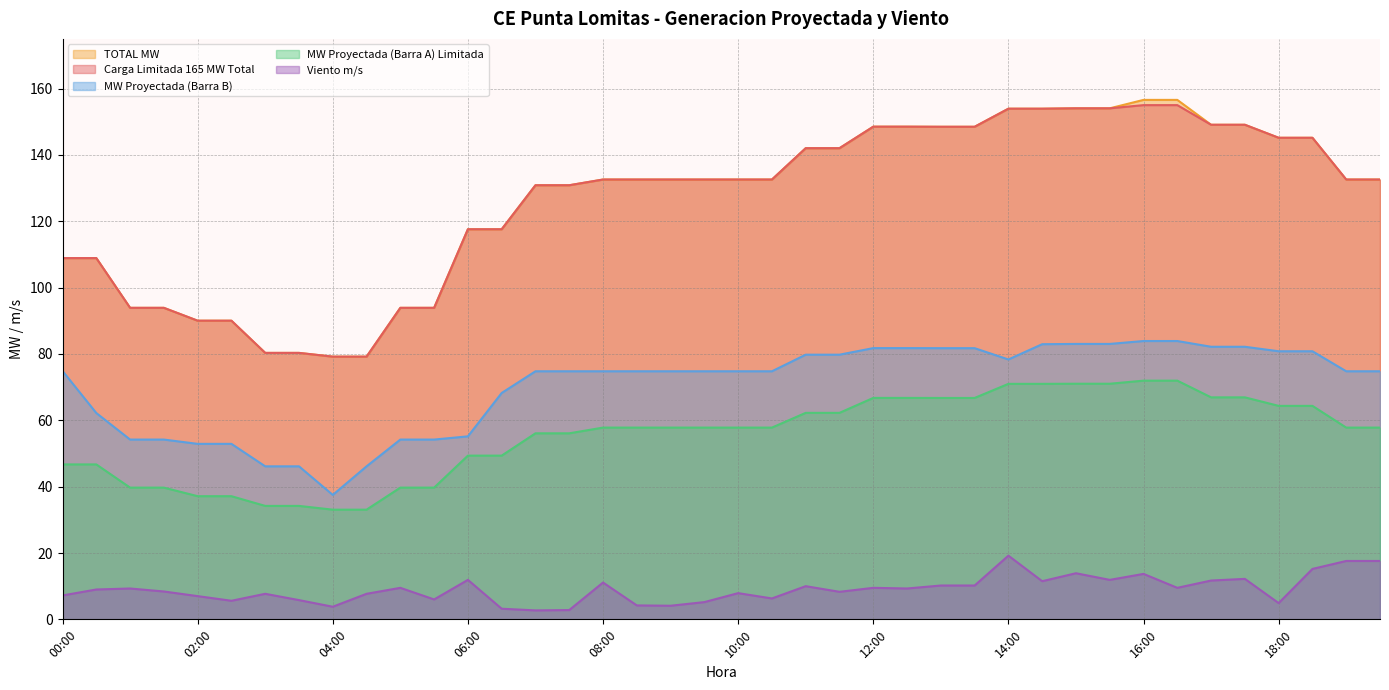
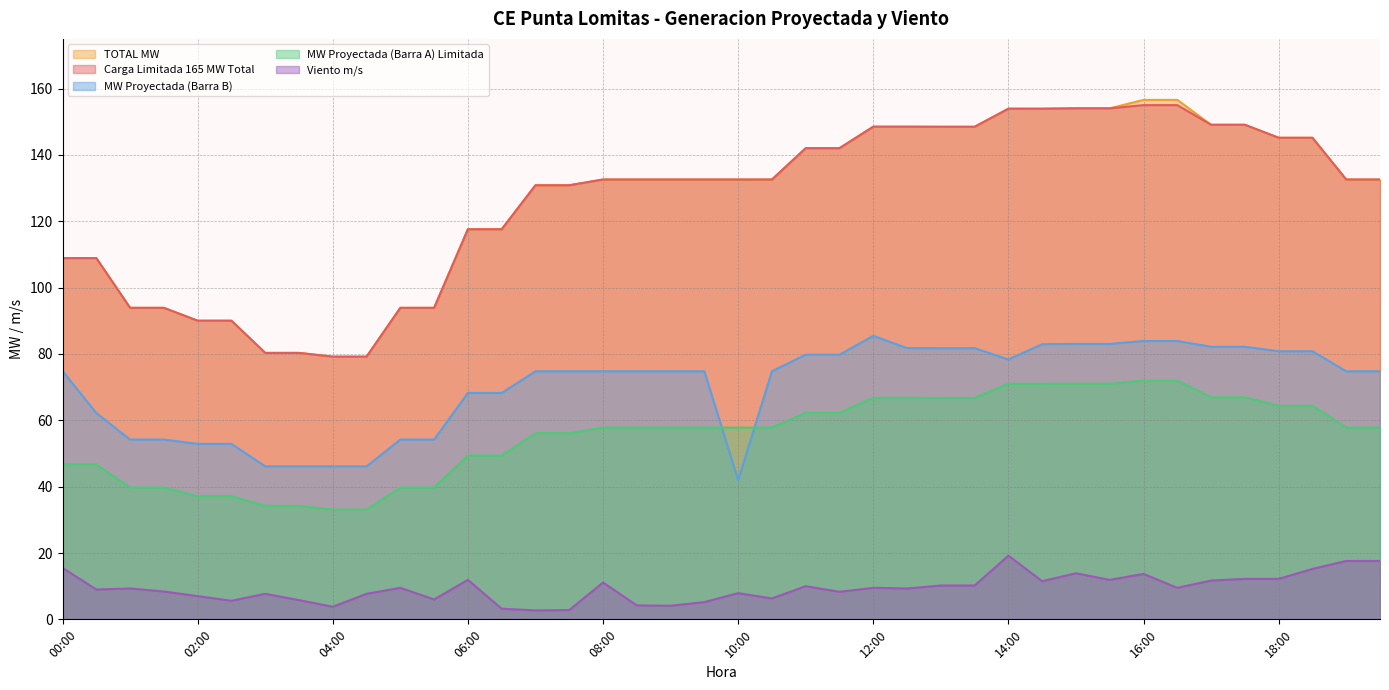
  {
    "MW Proyectada (Barra B)": {
      "00:00": 75,
      "02:00": 53,
-     "04:00": 38,
-     "06:00": 55,
+     "04:00": 46,
+     "06:00": 68,
      "08:00": 75,
-     "10:00": 75,
-     "12:00": 82,
+     "10:00": 42,
+     "12:00": 85,
      "14:00": 78,
      "16:00": 84,
      "18:00": 81
    },
    "MW Proyectada (Barra A) Limitada": {
      "00:00": 47,
      "02:00": 37,
      "04:00": 33,
      "06:00": 49,
      "08:00": 58,
      "10:00": 58,
      "12:00": 67,
      "14:00": 71,
      "16:00": 72,
      "18:00": 64
    },
    "Viento m/s": {
-     "00:00": 7,
+     "00:00": 16,
      "02:00": 7,
      "04:00": 4,
      "06:00": 12,
      "08:00": 11,
      "10:00": 8,
      "12:00": 10,
      "14:00": 19,
      "16:00": 14,
-     "18:00": 5
+     "18:00": 12
    }
  }
